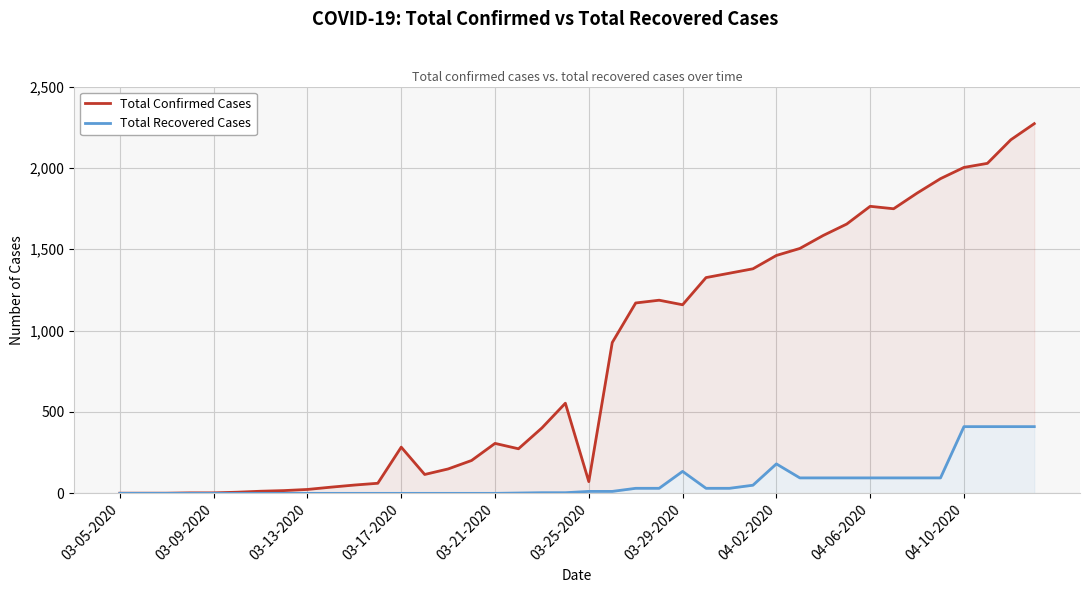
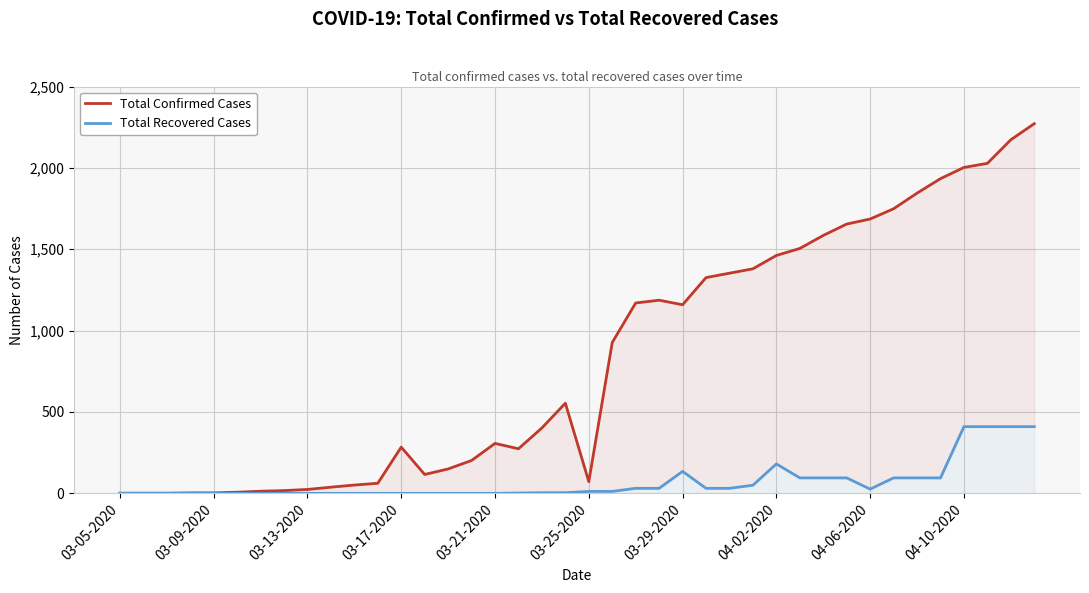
  {
    "Total Confirmed Cases": {
      "03-13-2020": "20",
      "03-17-2020": "280",
      "03-21-2020": "310",
      "03-25-2020": "70",
      "03-29-2020": "1,160",
      "04-02-2020": "1,460",
-     "04-06-2020": "1,760",
+     "04-06-2020": "1,690",
      "04-10-2020": "2,000"
    },
    "Total Recovered Cases": {
      "03-13-2020": "0",
      "03-17-2020": "0",
      "03-21-2020": "0",
      "03-25-2020": "10",
      "03-29-2020": "140",
      "04-02-2020": "180",
-     "04-06-2020": "100",
+     "04-06-2020": "30",
      "04-10-2020": "410"
    }
  }
